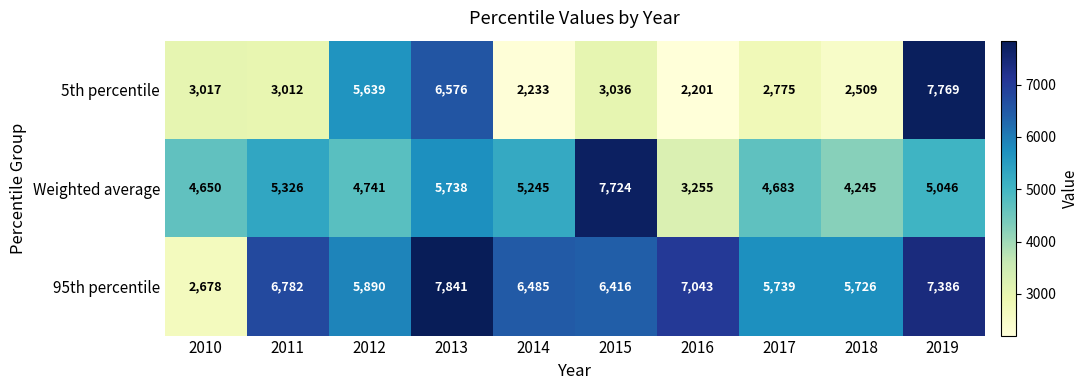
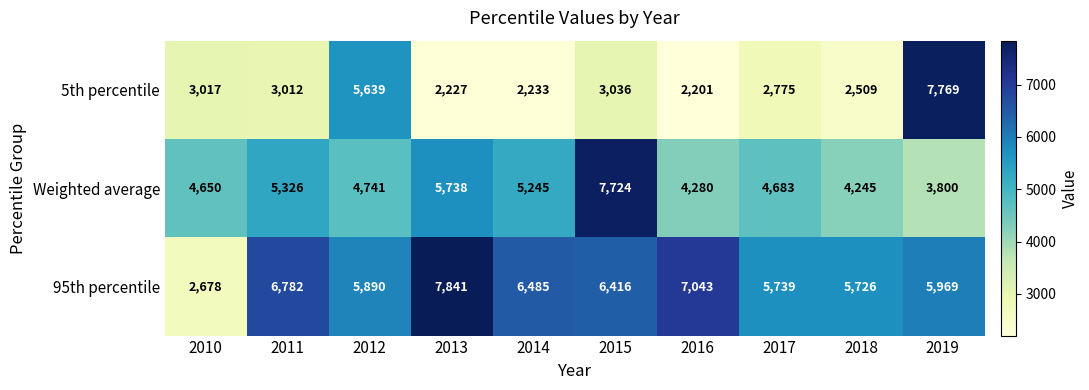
  {
    "5th percentile": {
      "2010": "3,017",
      "2011": "3,012",
      "2012": "5,639",
-     "2013": "6,576",
+     "2013": "2,227",
      "2014": "2,233",
      "2015": "3,036",
      "2016": "2,201",
      "2017": "2,775",
      "2018": "2,509",
      "2019": "7,769"
    },
    "Weighted average": {
      "2010": "4,650",
      "2011": "5,326",
      "2012": "4,741",
      "2013": "5,738",
      "2014": "5,245",
      "2015": "7,724",
-     "2016": "3,255",
+     "2016": "4,280",
      "2017": "4,683",
      "2018": "4,245",
-     "2019": "5,046"
+     "2019": "3,800"
    },
    "95th percentile": {
      "2010": "2,678",
      "2011": "6,782",
      "2012": "5,890",
      "2013": "7,841",
      "2014": "6,485",
      "2015": "6,416",
      "2016": "7,043",
      "2017": "5,739",
      "2018": "5,726",
-     "2019": "7,386"
+     "2019": "5,969"
    }
  }
